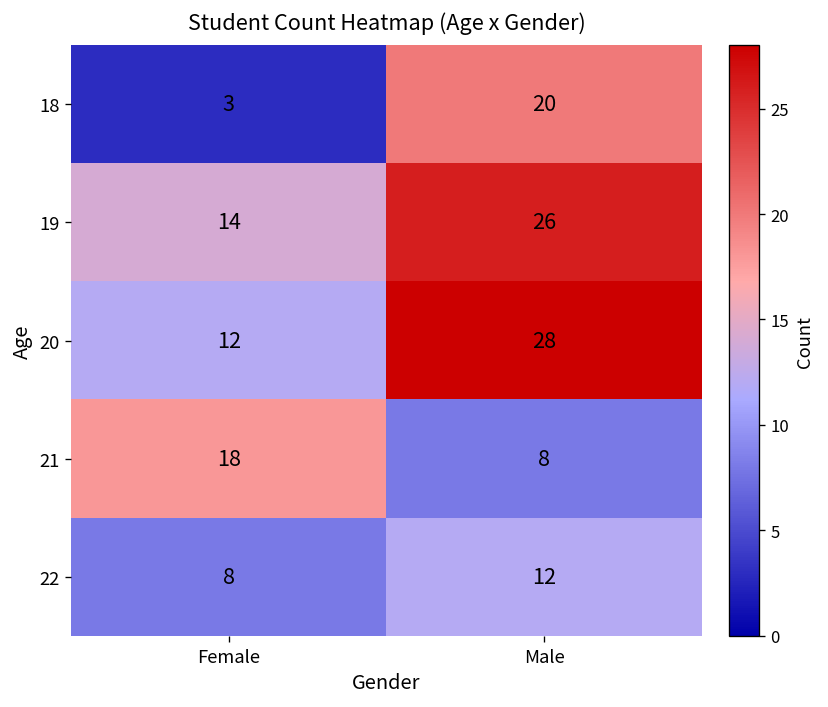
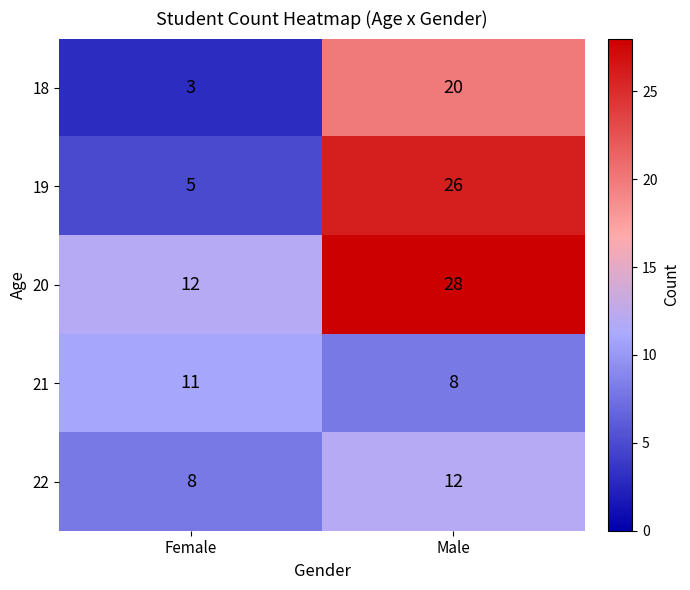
  {
    "18": {
      "Female": 3,
      "Male": 20
    },
    "19": {
-     "Female": 14,
+     "Female": 5,
      "Male": 26
    },
    "20": {
      "Female": 12,
      "Male": 28
    },
    "21": {
-     "Female": 18,
+     "Female": 11,
      "Male": 8
    },
    "22": {
      "Female": 8,
      "Male": 12
    }
  }
